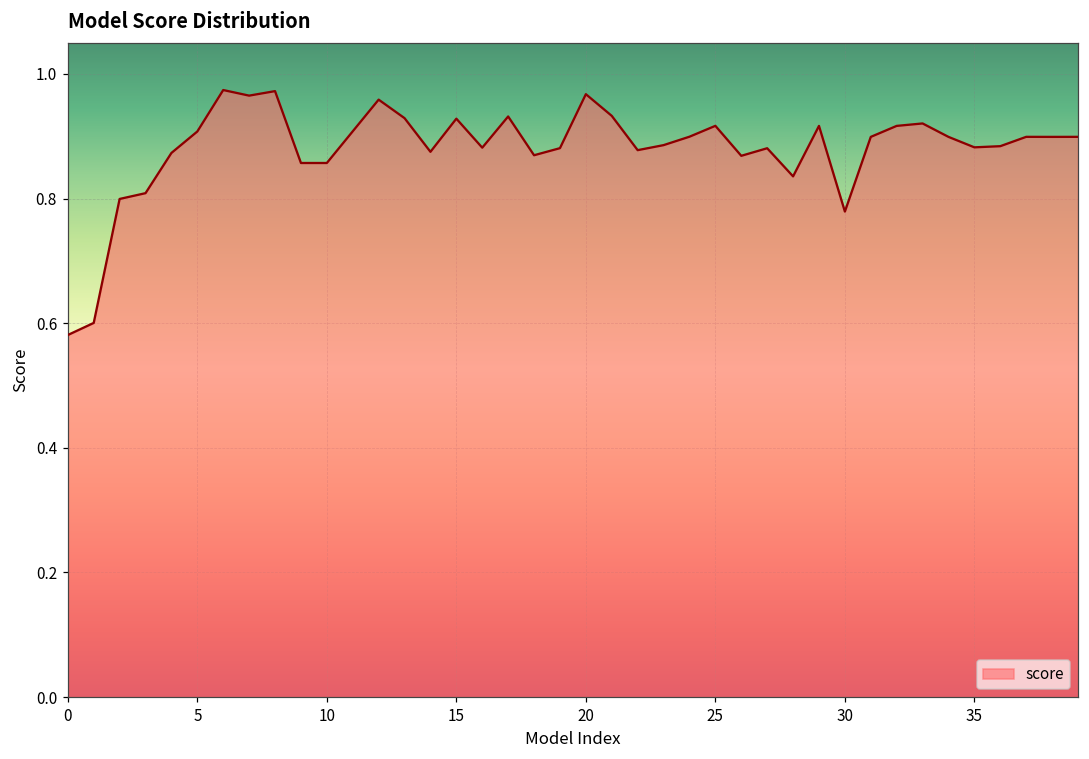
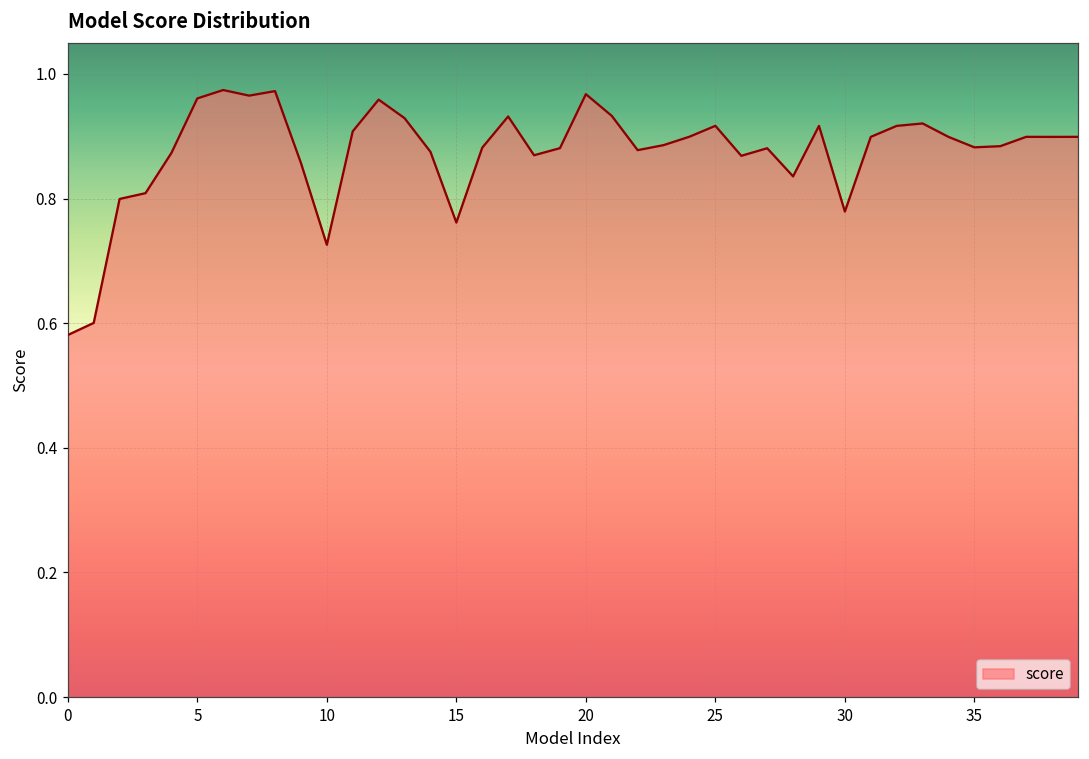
  {
    "0": 0.58,
-   "5": 0.91,
-   "10": 0.86,
-   "15": 0.93,
+   "5": 0.96,
+   "10": 0.73,
+   "15": 0.76,
    "20": 0.97,
    "25": 0.92,
    "30": 0.78,
    "35": 0.88
  }
